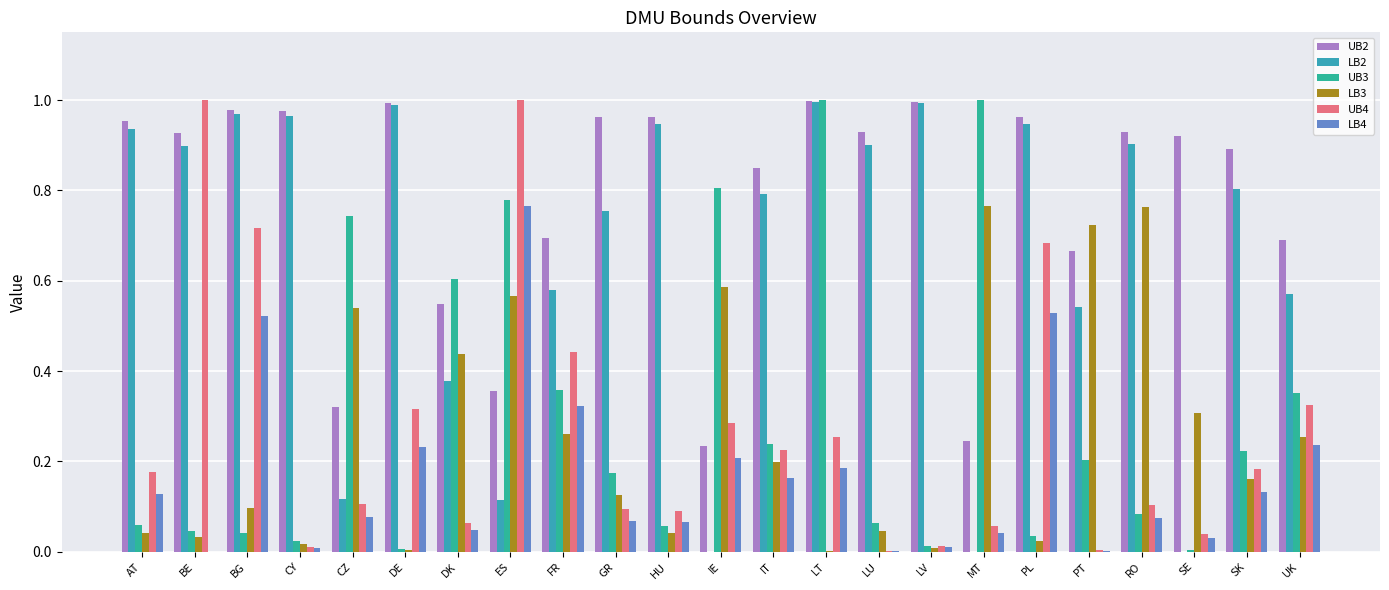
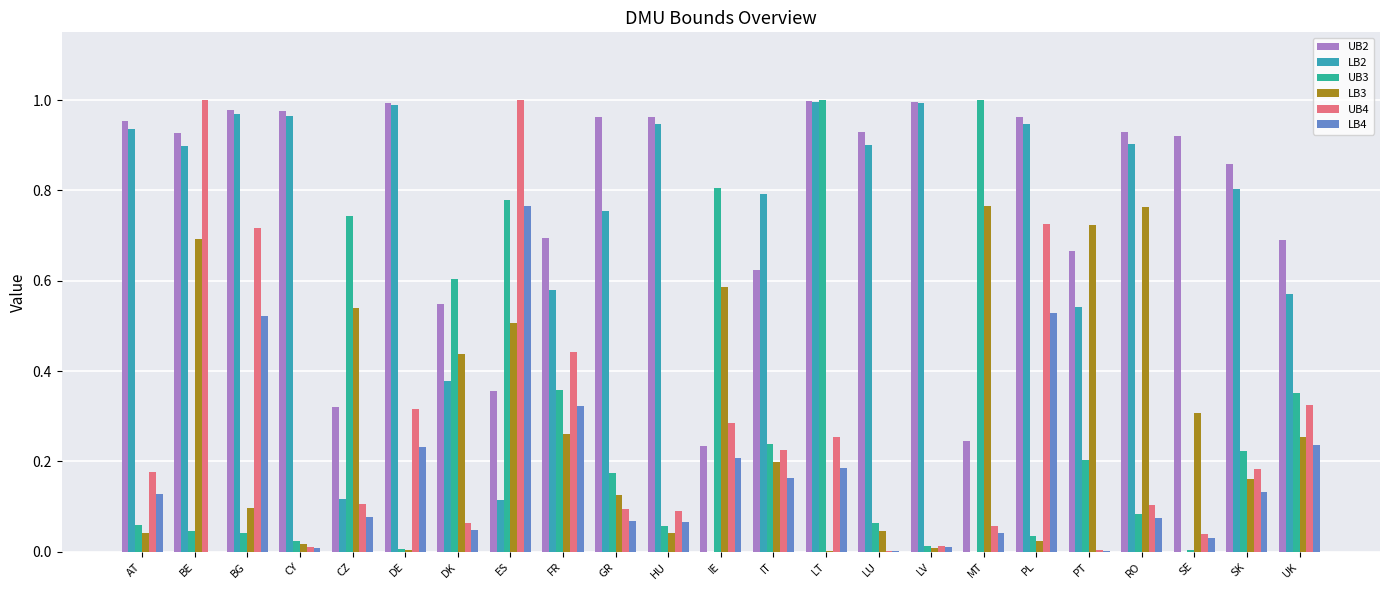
  {
    "UB2": {
      "AT": 0.95,
      "BE": 0.93,
      "BG": 0.98,
      "CY": 0.98,
      "CZ": 0.32,
      "DE": 0.99,
      "DK": 0.55,
      "ES": 0.36,
      "FR": 0.69,
      "GR": 0.96,
      "HU": 0.96,
      "IE": 0.23,
-     "IT": 0.85,
+     "IT": 0.62,
      "LT": 1.00,
      "LU": 0.93,
      "LV": 1.00,
      "MT": 0.25,
      "PL": 0.96,
      "PT": 0.67,
      "RO": 0.93,
      "SE": 0.92,
-     "SK": 0.89,
+     "SK": 0.86,
      "UK": 0.69
    },
    "LB3": {
      "AT": 0.04,
-     "BE": 0.03,
+     "BE": 0.69,
      "BG": 0.10,
      "CY": 0.02,
      "CZ": 0.54,
      "DK": 0.44,
-     "ES": 0.57,
+     "ES": 0.51,
      "FR": 0.26,
      "GR": 0.13,
      "HU": 0.04,
      "IE": 0.59,
      "IT": 0.20,
      "LU": 0.05,
      "LV": 0.01,
      "MT": 0.77,
      "PL": 0.02,
      "PT": 0.72,
      "RO": 0.76,
      "SE": 0.31,
      "SK": 0.16,
      "UK": 0.25
    },
    "UB4": {
      "AT": 0.18,
      "BE": 1.00,
      "BG": 0.72,
      "CY": 0.01,
      "CZ": 0.10,
      "DE": 0.32,
      "DK": 0.06,
      "ES": 1.00,
      "FR": 0.44,
      "GR": 0.09,
      "HU": 0.09,
      "IE": 0.29,
      "IT": 0.23,
      "LT": 0.25,
      "LV": 0.01,
      "MT": 0.06,
-     "PL": 0.68,
+     "PL": 0.73,
      "RO": 0.10,
      "SE": 0.04,
      "SK": 0.18,
      "UK": 0.32
    }
  }
